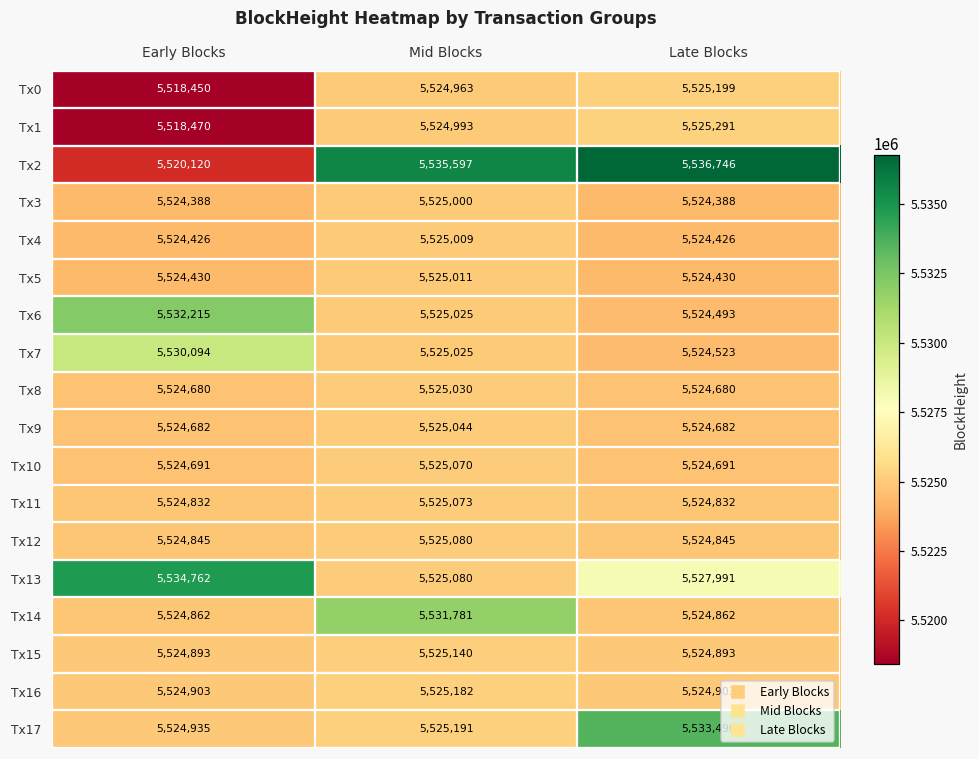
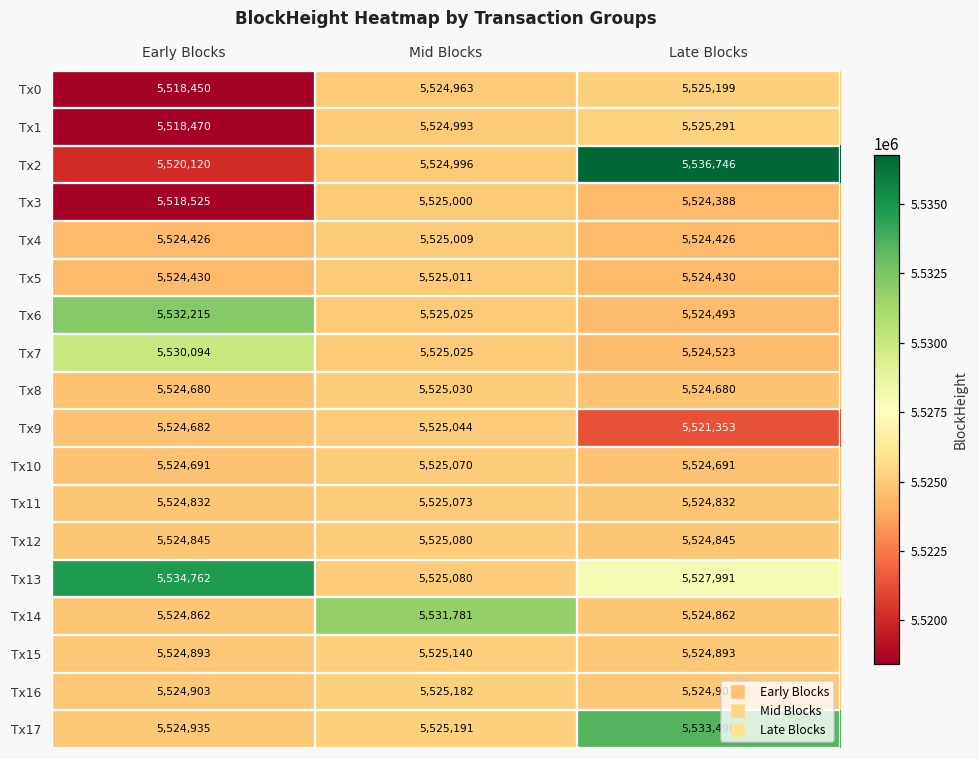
  {
    "Tx0": {
      "Early Blocks": "5,518,450",
      "Mid Blocks": "5,524,963",
      "Late Blocks": "5,525,199"
    },
    "Tx1": {
      "Early Blocks": "5,518,470",
      "Mid Blocks": "5,524,993",
      "Late Blocks": "5,525,291"
    },
    "Tx2": {
      "Early Blocks": "5,520,120",
-     "Mid Blocks": "5,535,597",
+     "Mid Blocks": "5,524,996",
      "Late Blocks": "5,536,746"
    },
    "Tx3": {
-     "Early Blocks": "5,524,388",
+     "Early Blocks": "5,518,525",
      "Mid Blocks": "5,525,000",
      "Late Blocks": "5,524,388"
    },
    "Tx4": {
      "Early Blocks": "5,524,426",
      "Mid Blocks": "5,525,009",
      "Late Blocks": "5,524,426"
    },
    "Tx5": {
      "Early Blocks": "5,524,430",
      "Mid Blocks": "5,525,011",
      "Late Blocks": "5,524,430"
    },
    "Tx6": {
      "Early Blocks": "5,532,215",
      "Mid Blocks": "5,525,025",
      "Late Blocks": "5,524,493"
    },
    "Tx7": {
      "Early Blocks": "5,530,094",
      "Mid Blocks": "5,525,025",
      "Late Blocks": "5,524,523"
    },
    "Tx8": {
      "Early Blocks": "5,524,680",
      "Mid Blocks": "5,525,030",
      "Late Blocks": "5,524,680"
    },
    "Tx9": {
      "Early Blocks": "5,524,682",
      "Mid Blocks": "5,525,044",
-     "Late Blocks": "5,524,682"
+     "Late Blocks": "5,521,353"
    },
    "Tx10": {
      "Early Blocks": "5,524,691",
      "Mid Blocks": "5,525,070",
      "Late Blocks": "5,524,691"
    },
    "Tx11": {
      "Early Blocks": "5,524,832",
      "Mid Blocks": "5,525,073",
      "Late Blocks": "5,524,832"
    },
    "Tx12": {
      "Early Blocks": "5,524,845",
      "Mid Blocks": "5,525,080",
      "Late Blocks": "5,524,845"
    },
    "Tx13": {
      "Early Blocks": "5,534,762",
      "Mid Blocks": "5,525,080",
      "Late Blocks": "5,527,991"
    },
    "Tx14": {
      "Early Blocks": "5,524,862",
      "Mid Blocks": "5,531,781",
      "Late Blocks": "5,524,862"
    },
    "Tx15": {
      "Early Blocks": "5,524,893",
      "Mid Blocks": "5,525,140",
      "Late Blocks": "5,524,893"
    },
    "Tx16": {
      "Early Blocks": "5,524,903",
      "Mid Blocks": "5,525,182"
    },
    "Tx17": {
      "Early Blocks": "5,524,935",
      "Mid Blocks": "5,525,191"
    }
  }
